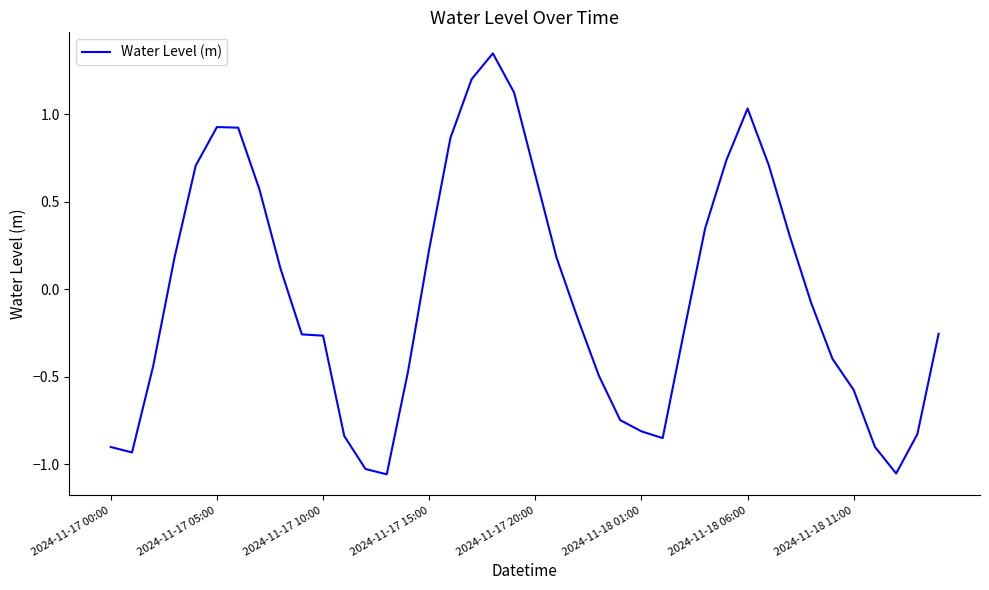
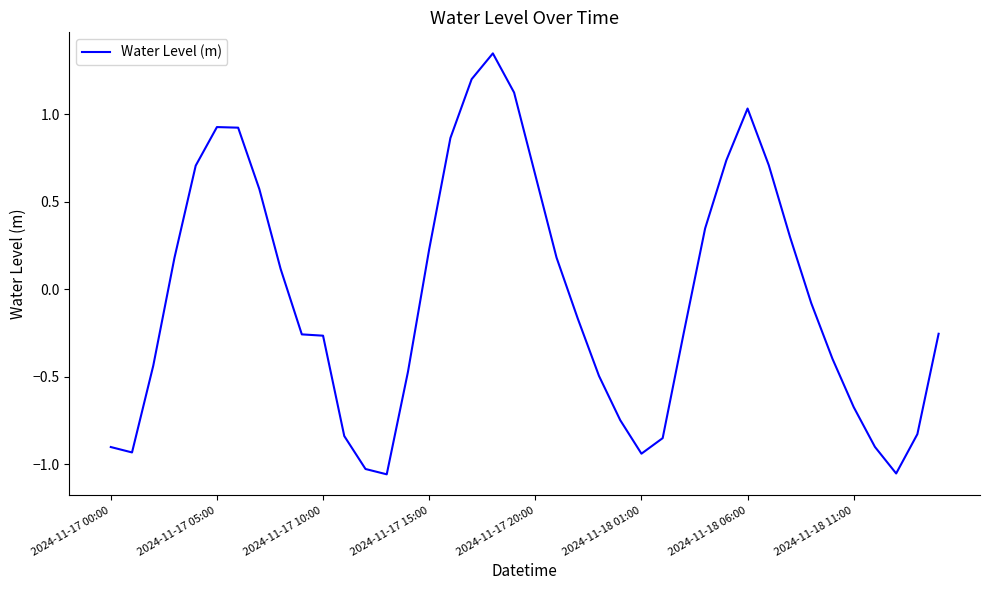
  {
    "2024-11-17 00:00": -0.90,
    "2024-11-17 05:00": 0.93,
    "2024-11-17 10:00": -0.26,
    "2024-11-17 15:00": 0.23,
    "2024-11-17 20:00": 0.65,
-   "2024-11-18 01:00": -0.81,
+   "2024-11-18 01:00": -0.94,
    "2024-11-18 06:00": 1.03,
-   "2024-11-18 11:00": -0.57
+   "2024-11-18 11:00": -0.67
  }
